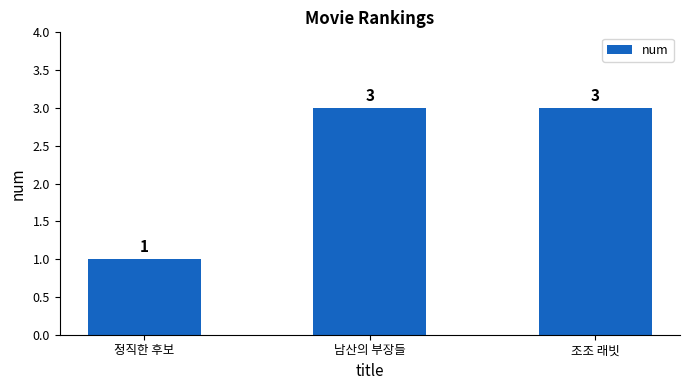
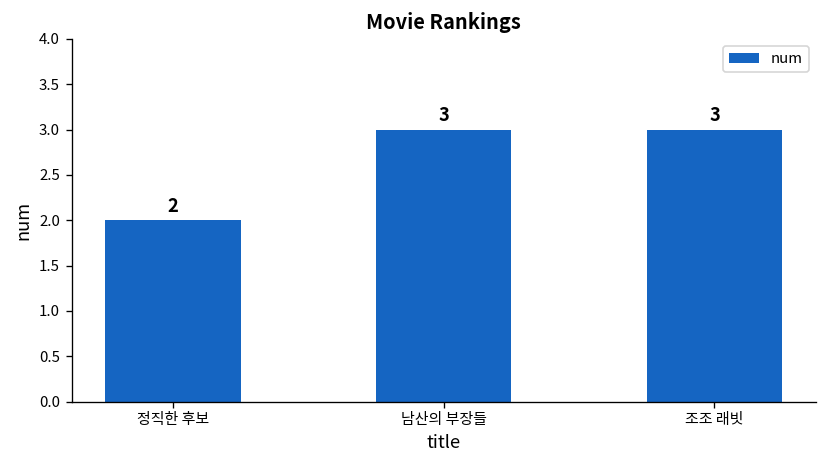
  {
-   "정직한 후보": 1,
+   "정직한 후보": 2,
    "남산의 부장들": 3,
    "조조 래빗": 3
  }
